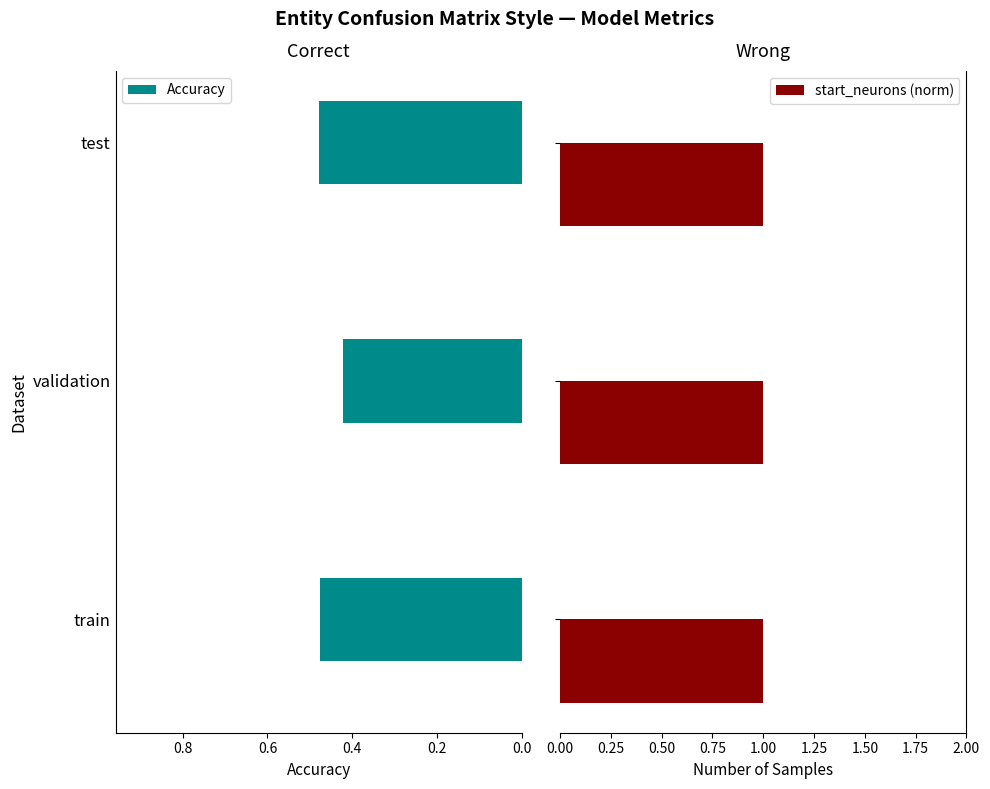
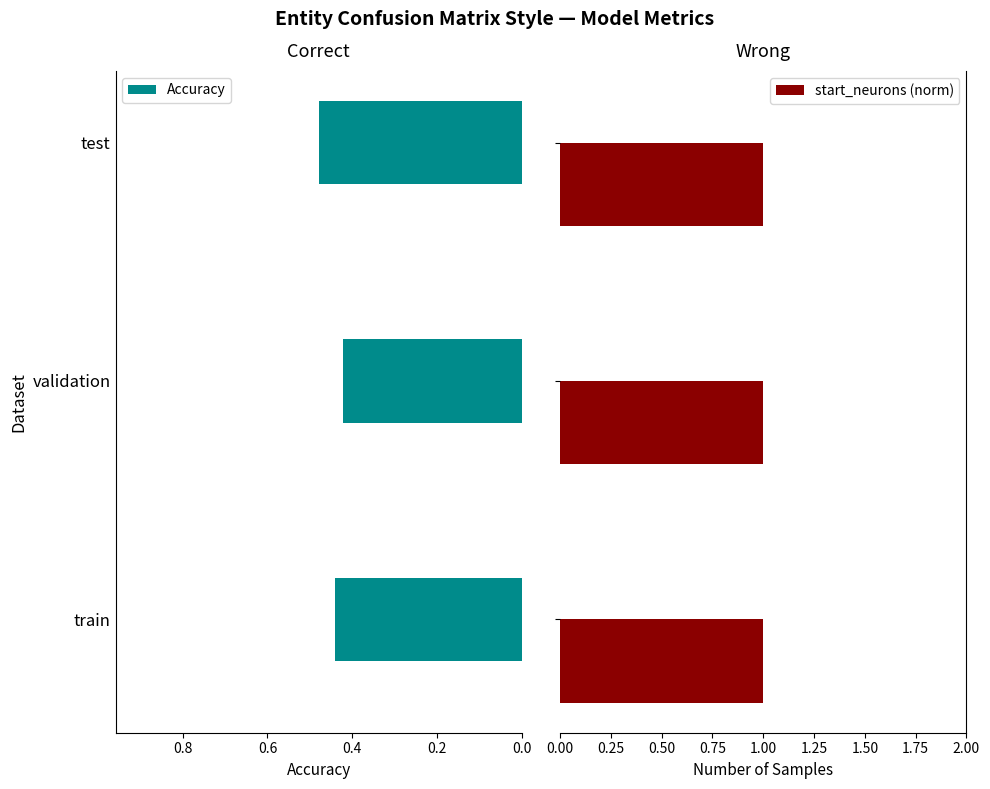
  {
    "Correct": {
      "test": 0.48,
      "validation": 0.42,
-     "train": 0.48
+     "train": 0.44
    }
  }
